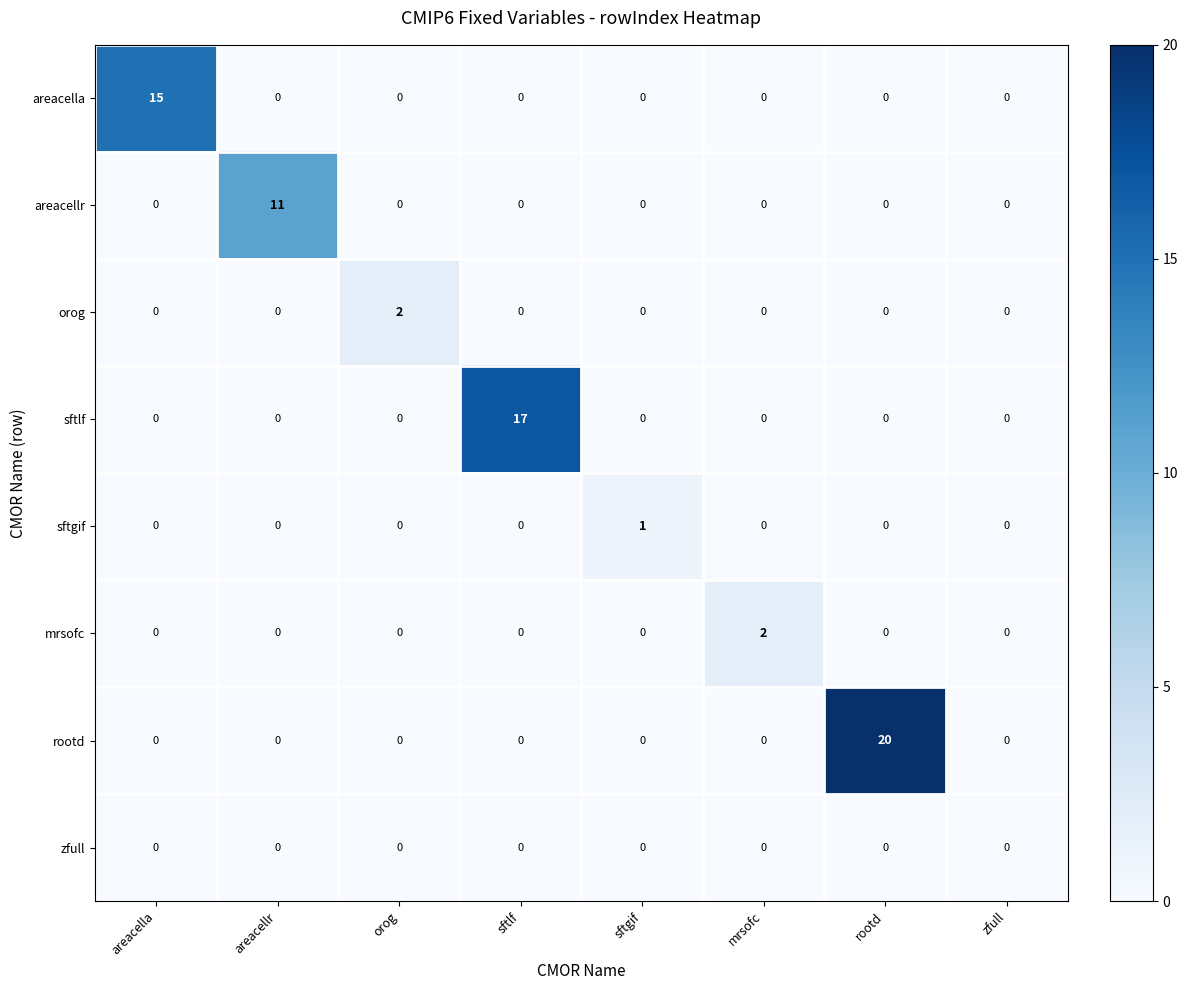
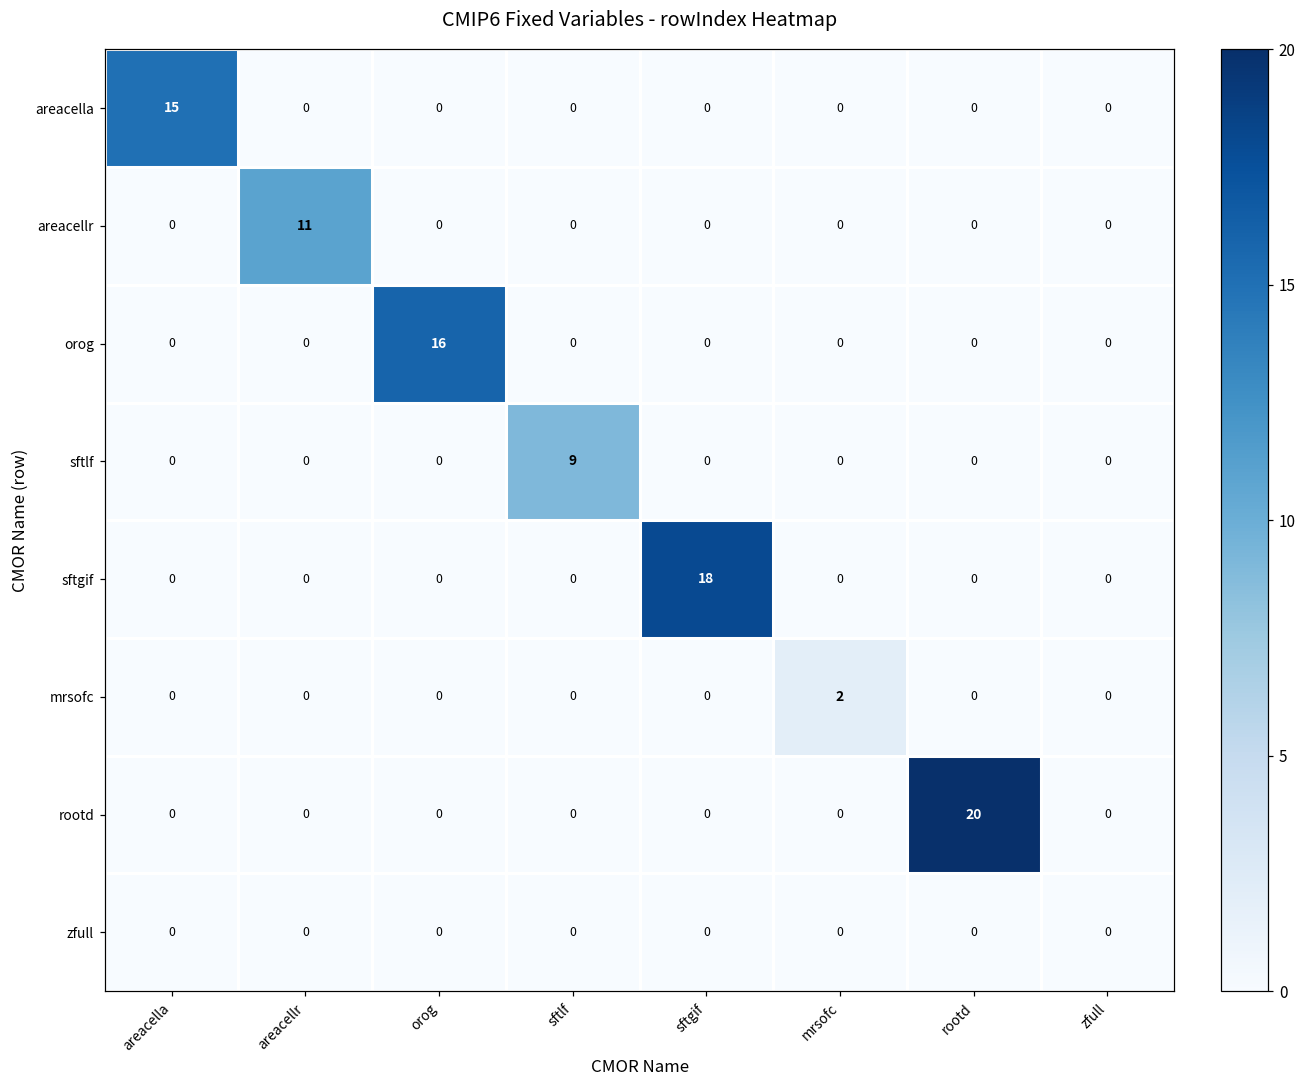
  {
    "areacella": {
      "areacella": 15,
      "areacellr": 0,
      "orog": 0,
      "sftlf": 0,
      "sftgif": 0,
      "mrsofc": 0,
      "rootd": 0,
      "zfull": 0
    },
    "areacellr": {
      "areacella": 0,
      "areacellr": 11,
      "orog": 0,
      "sftlf": 0,
      "sftgif": 0,
      "mrsofc": 0,
      "rootd": 0,
      "zfull": 0
    },
    "orog": {
      "areacella": 0,
      "areacellr": 0,
-     "orog": 2,
+     "orog": 16,
      "sftlf": 0,
      "sftgif": 0,
      "mrsofc": 0,
      "rootd": 0,
      "zfull": 0
    },
    "sftlf": {
      "areacella": 0,
      "areacellr": 0,
      "orog": 0,
-     "sftlf": 17,
+     "sftlf": 9,
      "sftgif": 0,
      "mrsofc": 0,
      "rootd": 0,
      "zfull": 0
    },
    "sftgif": {
      "areacella": 0,
      "areacellr": 0,
      "orog": 0,
      "sftlf": 0,
-     "sftgif": 1,
+     "sftgif": 18,
      "mrsofc": 0,
      "rootd": 0,
      "zfull": 0
    },
    "mrsofc": {
      "areacella": 0,
      "areacellr": 0,
      "orog": 0,
      "sftlf": 0,
      "sftgif": 0,
      "mrsofc": 2,
      "rootd": 0,
      "zfull": 0
    },
    "rootd": {
      "areacella": 0,
      "areacellr": 0,
      "orog": 0,
      "sftlf": 0,
      "sftgif": 0,
      "mrsofc": 0,
      "rootd": 20,
      "zfull": 0
    },
    "zfull": {
      "areacella": 0,
      "areacellr": 0,
      "orog": 0,
      "sftlf": 0,
      "sftgif": 0,
      "mrsofc": 0,
      "rootd": 0,
      "zfull": 0
    }
  }
